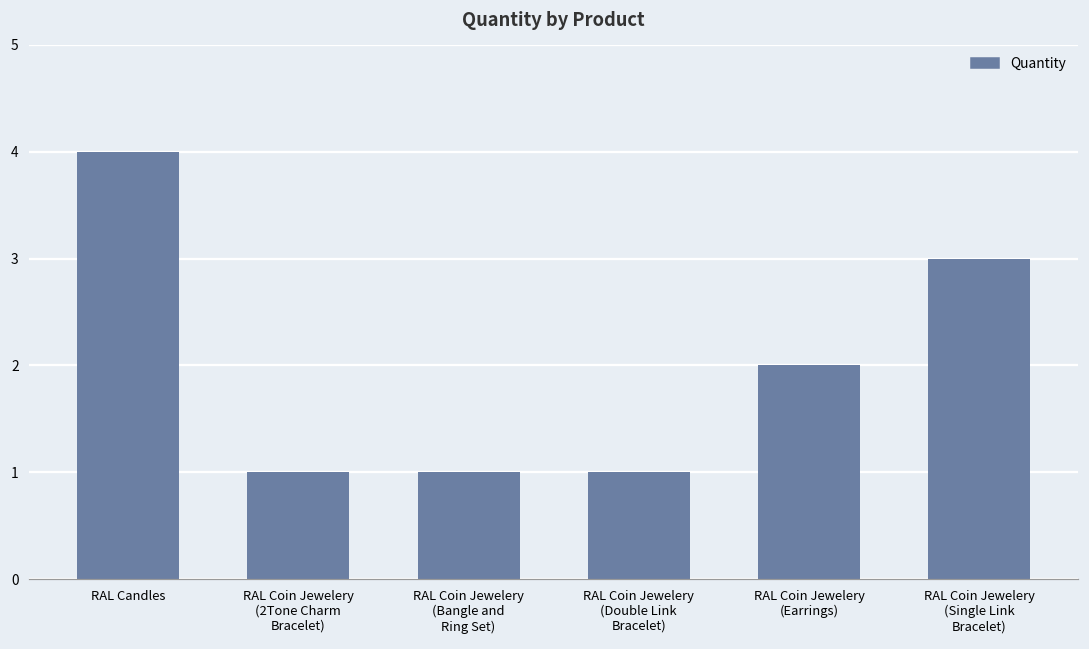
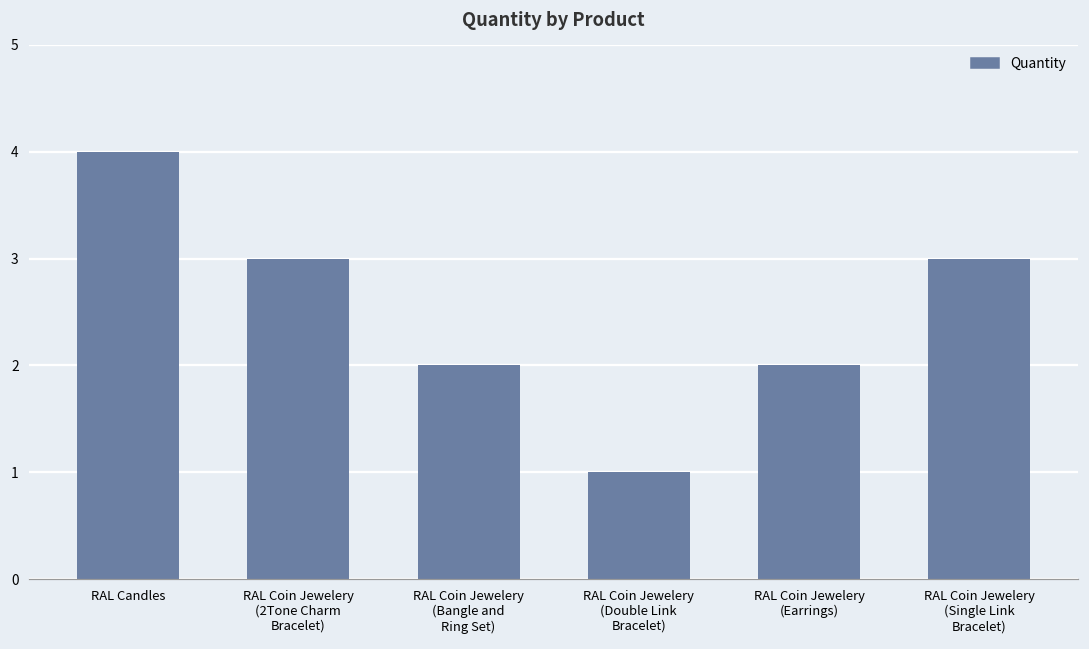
  {
    "RAL Candles": 4,
-   "RAL Coin Jewelery (2Tone Charm Bracelet)": 1,
-   "RAL Coin Jewelery (Bangle and Ring Set)": 1,
+   "RAL Coin Jewelery (2Tone Charm Bracelet)": 3,
+   "RAL Coin Jewelery (Bangle and Ring Set)": 2,
    "RAL Coin Jewelery (Double Link Bracelet)": 1,
    "RAL Coin Jewelery (Earrings)": 2,
    "RAL Coin Jewelery (Single Link Bracelet)": 3
  }
